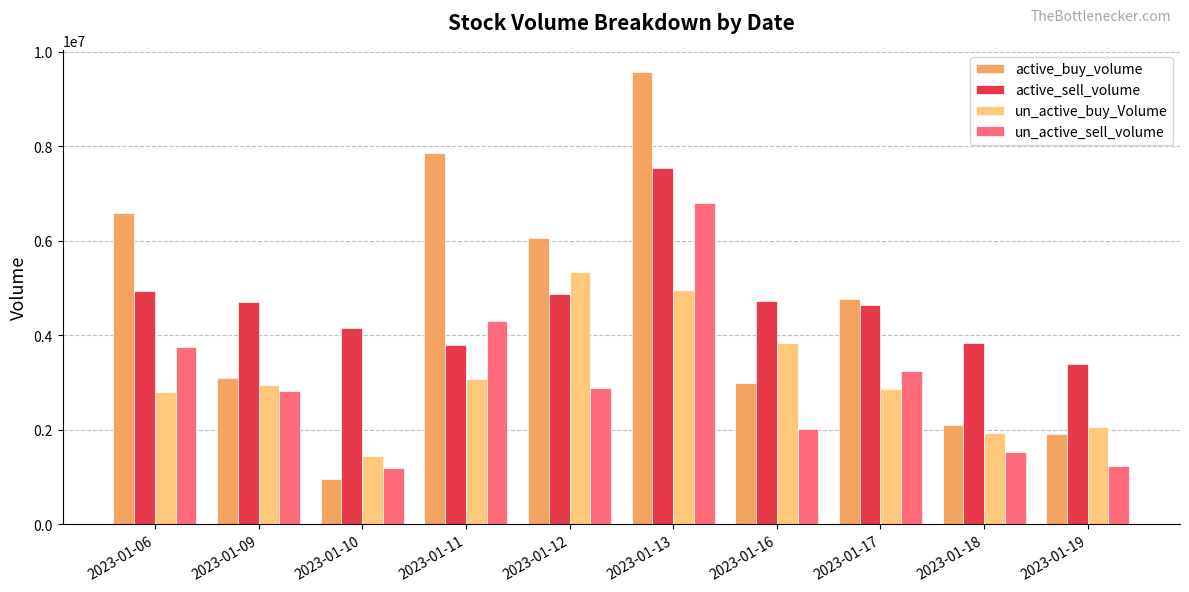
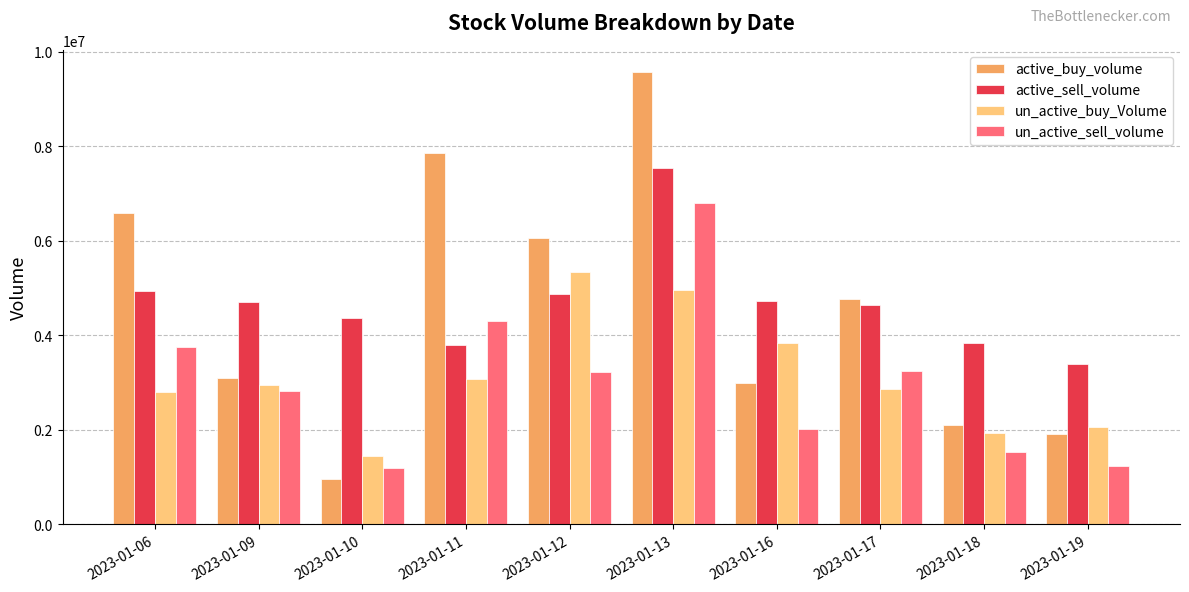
  {
    "active_sell_volume": {
      "2023-01-06": 4900000,
      "2023-01-09": 4700000,
-     "2023-01-10": 4100000,
+     "2023-01-10": 4400000,
      "2023-01-11": 3800000,
      "2023-01-12": 4900000,
      "2023-01-13": 7500000,
      "2023-01-16": 4700000,
      "2023-01-17": 4600000,
      "2023-01-18": 3800000,
      "2023-01-19": 3400000
    },
    "un_active_sell_volume": {
      "2023-01-06": 3800000,
      "2023-01-09": 2800000,
      "2023-01-10": 1200000,
      "2023-01-11": 4300000,
-     "2023-01-12": 2900000,
+     "2023-01-12": 3200000,
      "2023-01-13": 6800000,
      "2023-01-16": 2000000,
      "2023-01-17": 3200000,
      "2023-01-18": 1500000,
      "2023-01-19": 1200000
    }
  }
